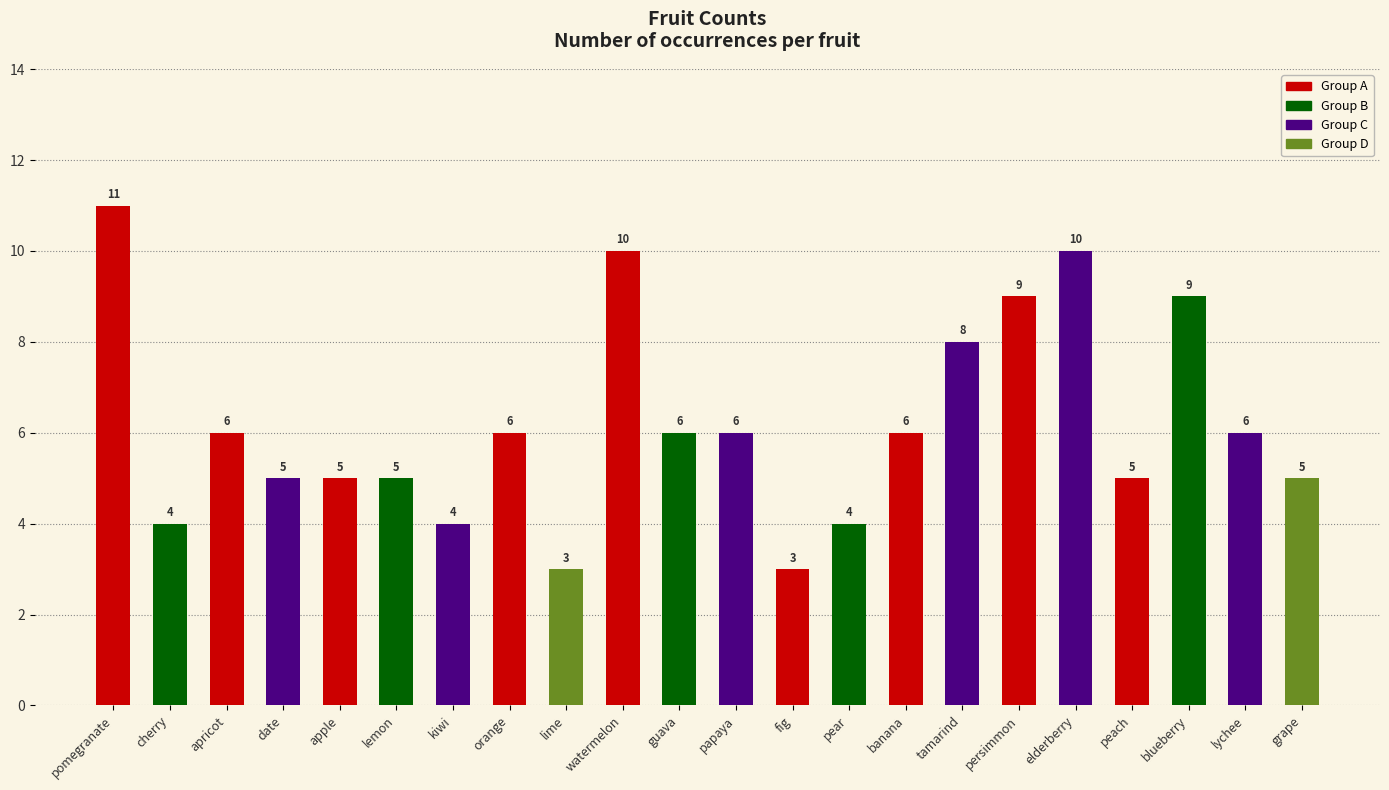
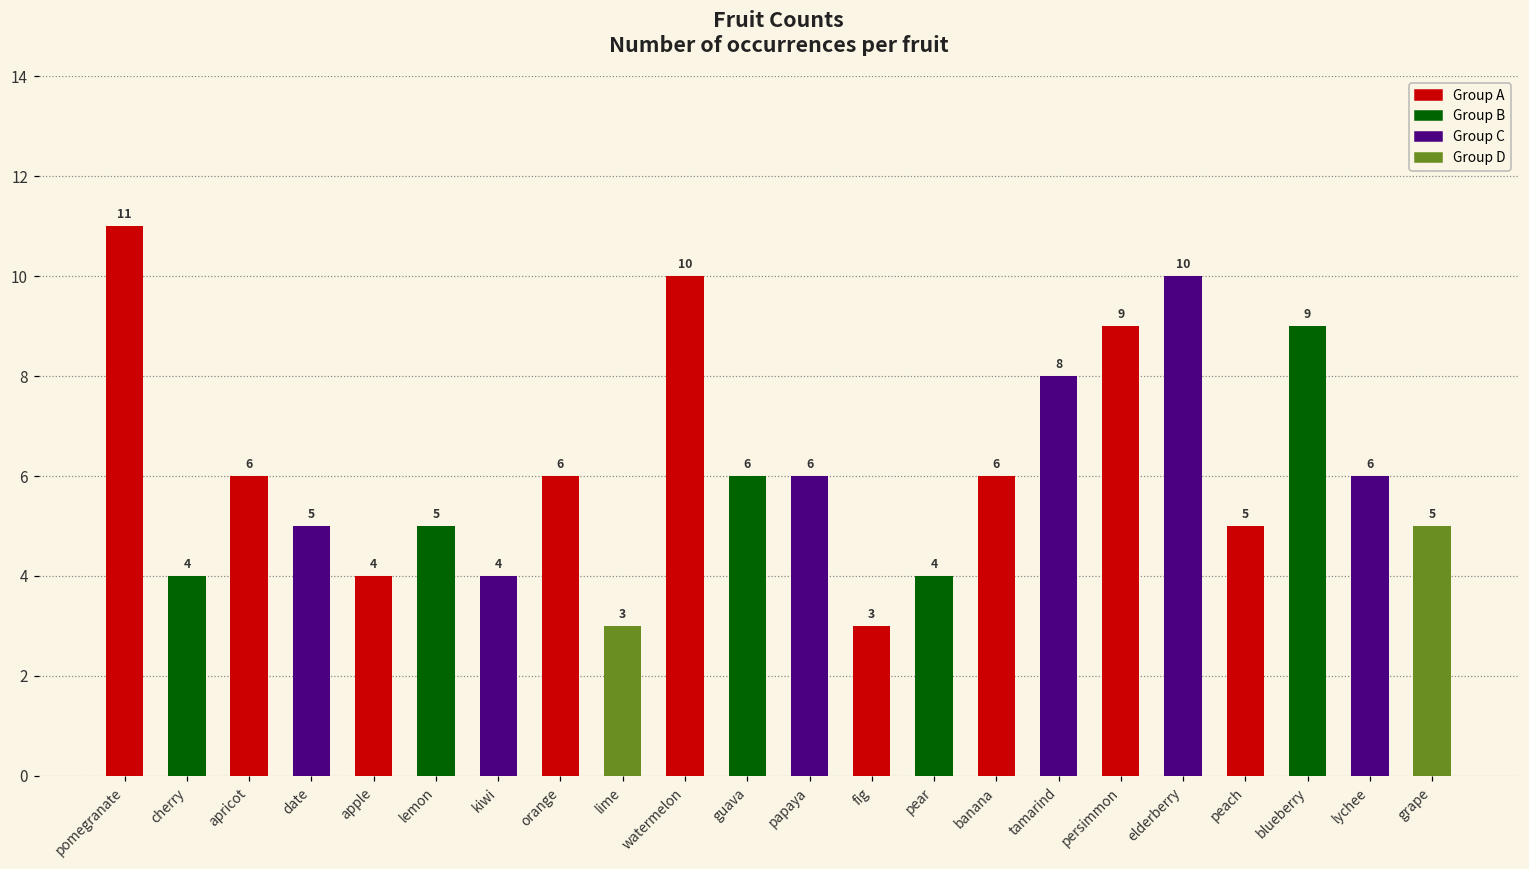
  {
    "pomegranate": 11,
    "cherry": 4,
    "apricot": 6,
    "date": 5,
-   "apple": 5,
+   "apple": 4,
    "lemon": 5,
    "kiwi": 4,
    "orange": 6,
    "lime": 3,
    "watermelon": 10,
    "guava": 6,
    "papaya": 6,
    "fig": 3,
    "pear": 4,
    "banana": 6,
    "tamarind": 8,
    "persimmon": 9,
    "elderberry": 10,
    "peach": 5,
    "blueberry": 9,
    "lychee": 6,
    "grape": 5
  }
